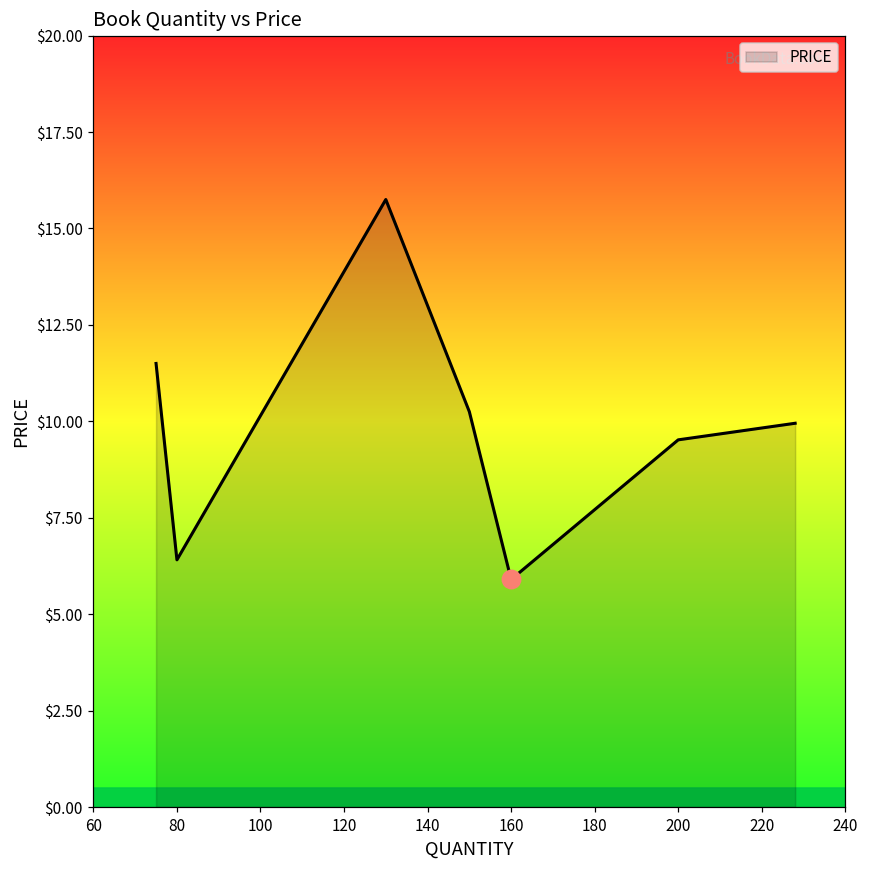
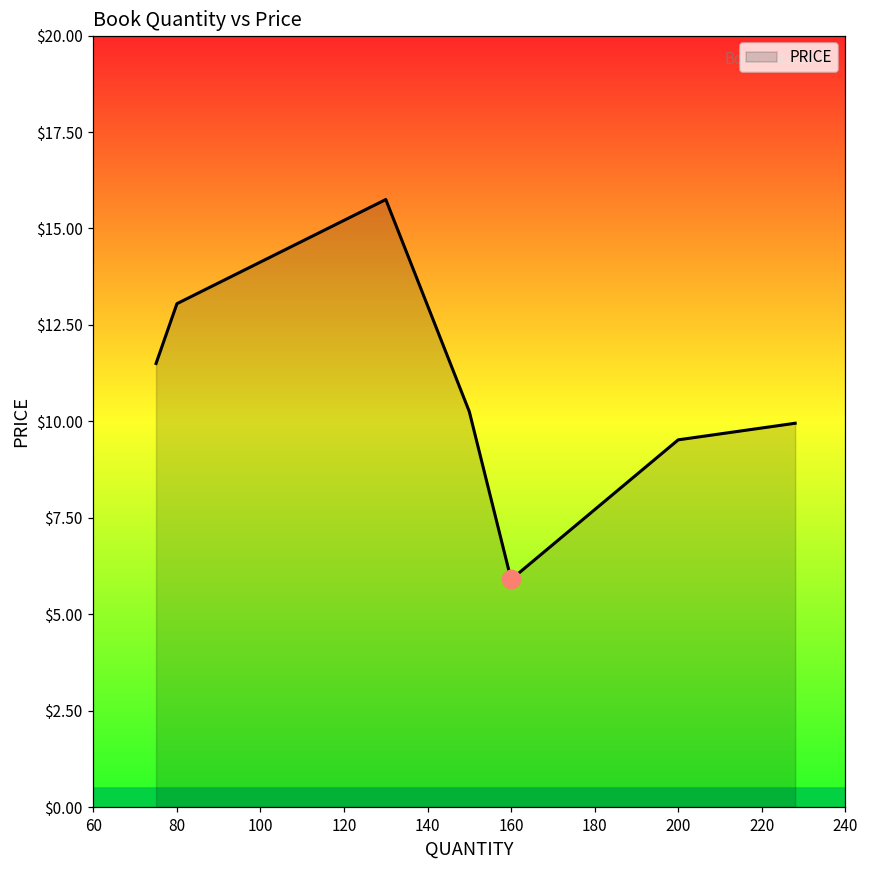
  {
    "PRICE": {
-     "80": "$6.4",
+     "80": "$13.1",
      "200": "$9.5"
    }
  }
